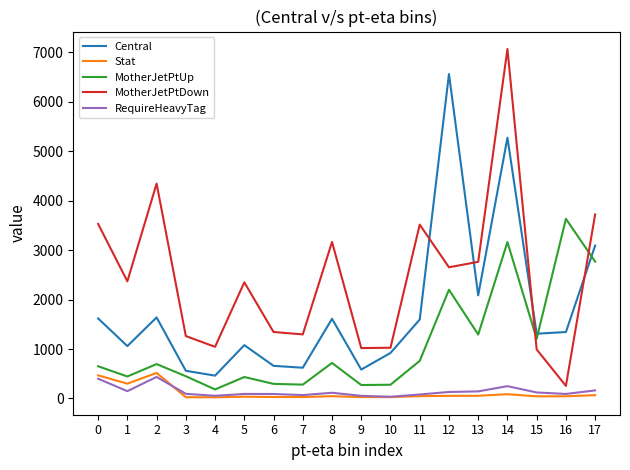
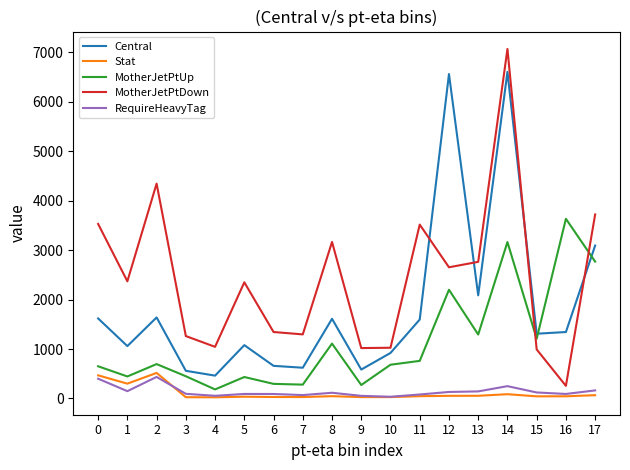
  {
    "Central": {
      "0": 1600,
      "1": 1100,
      "2": 1600,
      "3": 600,
      "4": 500,
      "5": 1100,
      "6": 700,
      "7": 600,
      "8": 1600,
      "9": 600,
      "10": 900,
      "11": 1600,
      "12": 6600,
      "13": 2100,
-     "14": 5300,
+     "14": 6600,
      "15": 1300,
      "16": 1300,
      "17": 3100
    },
    "Stat": {
      "0": 500,
      "1": 300,
      "2": 500,
      "3": 0,
      "5": 0,
      "6": 0,
      "8": 0,
      "12": 100,
      "13": 100,
      "14": 100,
      "15": 0,
      "17": 100
    },
    "MotherJetPtUp": {
      "0": 700,
      "1": 400,
      "2": 700,
      "3": 400,
      "4": 200,
      "5": 400,
      "6": 300,
      "7": 300,
-     "8": 700,
+     "8": 1100,
      "9": 300,
-     "10": 300,
+     "10": 700,
      "11": 800,
      "12": 2200,
      "13": 1300,
      "14": 3200,
      "15": 1200,
      "16": 3600,
      "17": 2800
    },
    "MotherJetPtDown": {
      "0": 3500,
      "1": 2400,
      "2": 4300,
      "3": 1300,
      "4": 1000,
      "5": 2300,
      "6": 1300,
      "7": 1300,
      "8": 3200,
      "9": 1000,
      "10": 1000,
      "11": 3500,
      "12": 2700,
      "13": 2800,
      "14": 7100,
      "15": 1000,
      "16": 300,
      "17": 3700
    },
    "RequireHeavyTag": {
      "0": 400,
      "1": 100,
      "2": 400,
      "3": 100,
      "5": 100,
      "6": 100,
      "8": 100,
      "12": 100,
      "13": 100,
      "14": 200,
      "15": 100,
      "17": 200
    }
  }
